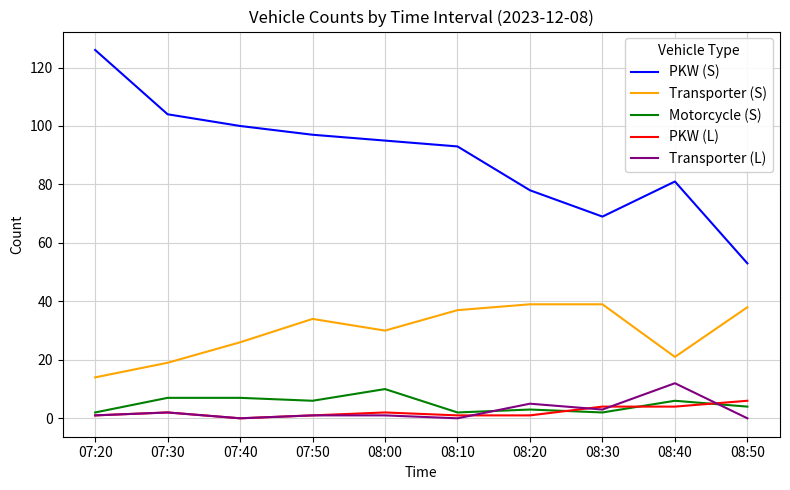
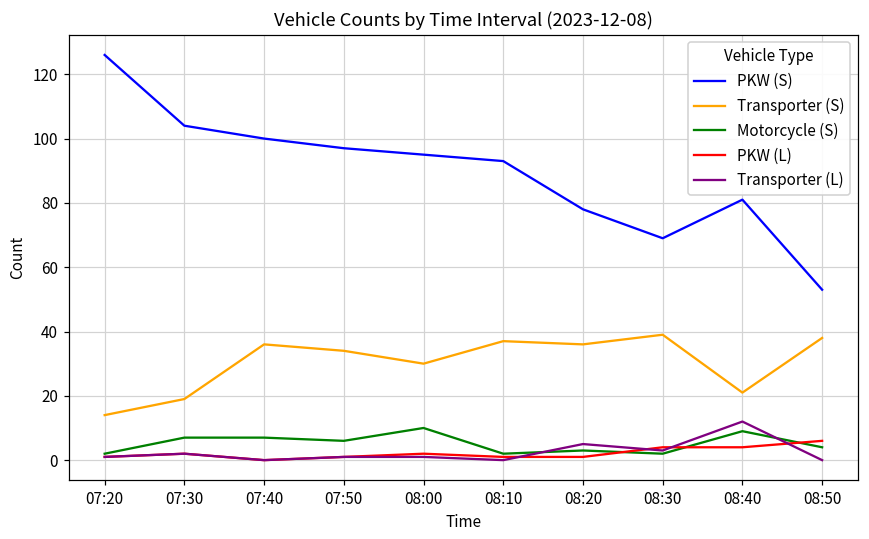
  {
    "PKW (S)": {
      "07:20": 126,
      "07:30": 104,
      "07:40": 100,
      "07:50": 97,
      "08:00": 95,
      "08:10": 93,
      "08:20": 78,
      "08:30": 69,
      "08:40": 81,
      "08:50": 53
    },
    "Transporter (S)": {
      "07:20": 14,
      "07:30": 19,
-     "07:40": 26,
+     "07:40": 36,
      "07:50": 34,
      "08:00": 30,
      "08:10": 37,
-     "08:20": 39,
+     "08:20": 36,
      "08:30": 39,
      "08:40": 21,
      "08:50": 38
    },
    "Motorcycle (S)": {
      "07:20": 2,
      "07:30": 7,
      "07:40": 7,
      "07:50": 6,
      "08:00": 10,
      "08:10": 2,
      "08:20": 3,
      "08:30": 2,
-     "08:40": 6,
+     "08:40": 9,
      "08:50": 4
    },
    "PKW (L)": {
      "08:00": 2,
      "08:10": 1,
      "08:20": 1,
      "08:30": 4,
      "08:40": 4,
      "08:50": 6
    },
    "Transporter (L)": {
      "08:00": 1,
      "08:10": 0,
      "08:20": 5,
      "08:30": 3,
      "08:40": 12,
      "08:50": 0
    }
  }
